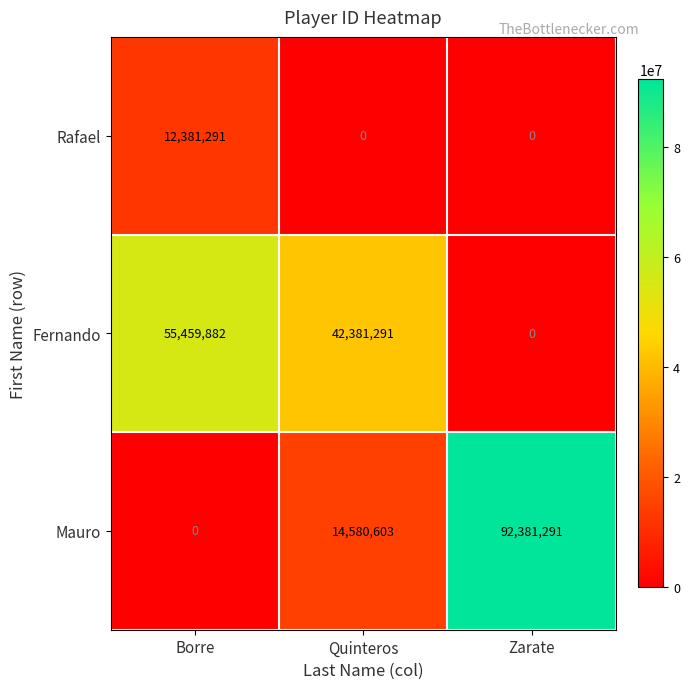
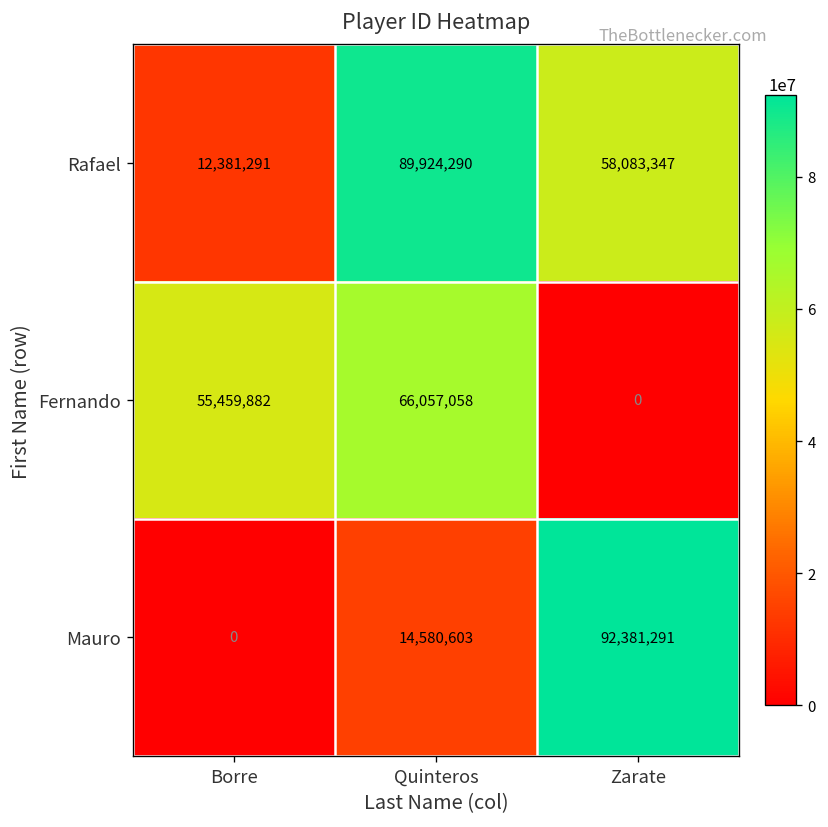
  {
    "Rafael": {
      "Borre": "12,381,291",
-     "Quinteros": "0",
-     "Zarate": "0"
+     "Quinteros": "89,924,290",
+     "Zarate": "58,083,347"
    },
    "Fernando": {
      "Borre": "55,459,882",
-     "Quinteros": "42,381,291",
+     "Quinteros": "66,057,058",
      "Zarate": "0"
    },
    "Mauro": {
      "Borre": "0",
      "Quinteros": "14,580,603",
      "Zarate": "92,381,291"
    }
  }
